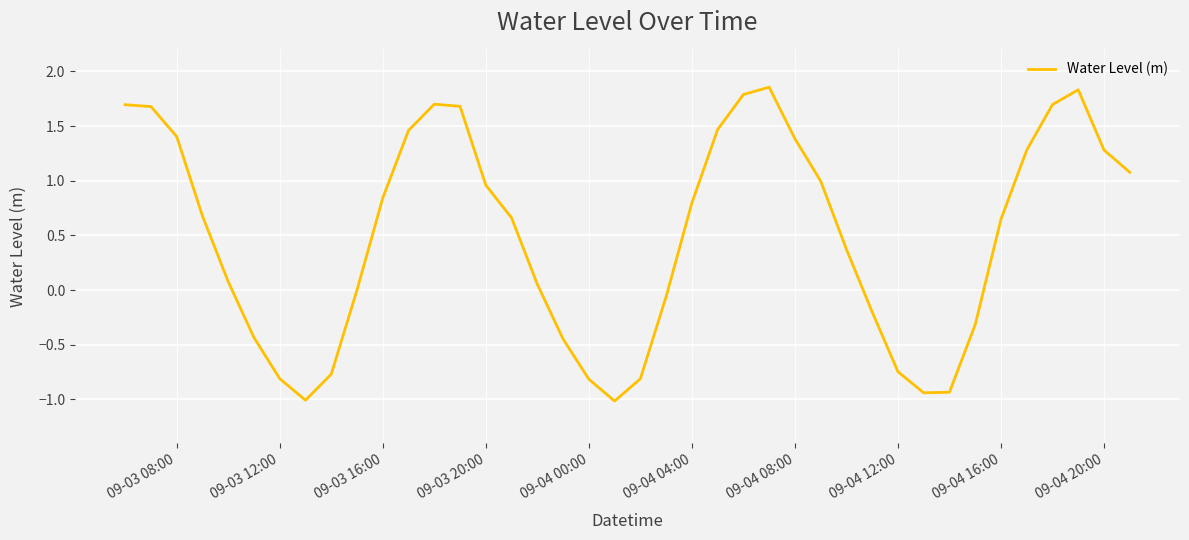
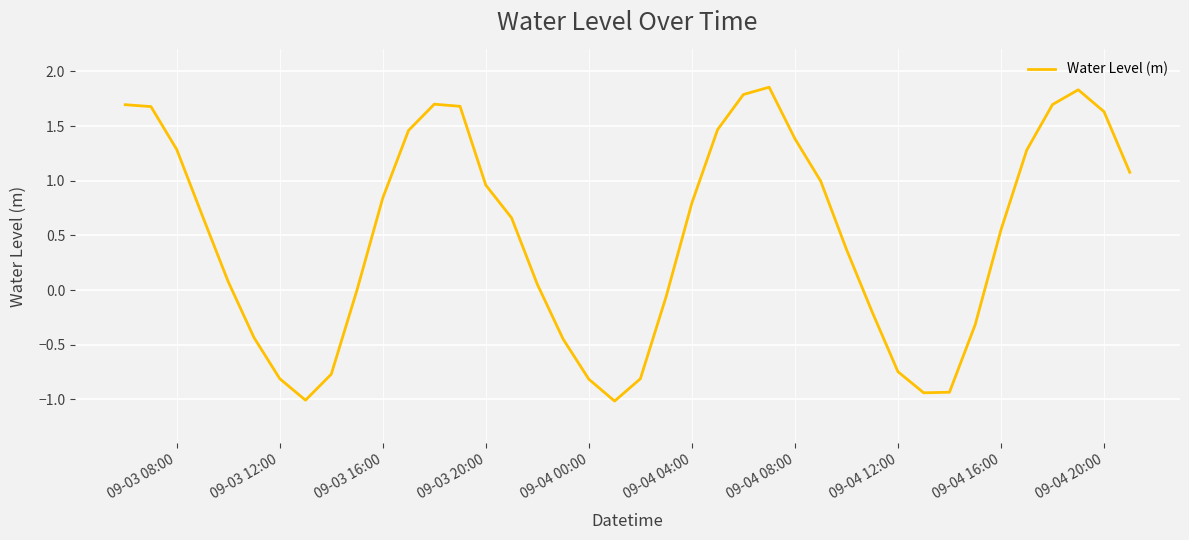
  {
-   "09-03 08:00": 1.40,
+   "09-03 08:00": 1.29,
    "09-03 12:00": -0.81,
    "09-03 16:00": 0.84,
    "09-03 20:00": 0.96,
    "09-04 00:00": -0.81,
    "09-04 04:00": 0.80,
    "09-04 08:00": 1.38,
    "09-04 12:00": -0.75,
-   "09-04 16:00": 0.65,
-   "09-04 20:00": 1.28
+   "09-04 16:00": 0.55,
+   "09-04 20:00": 1.63
  }
